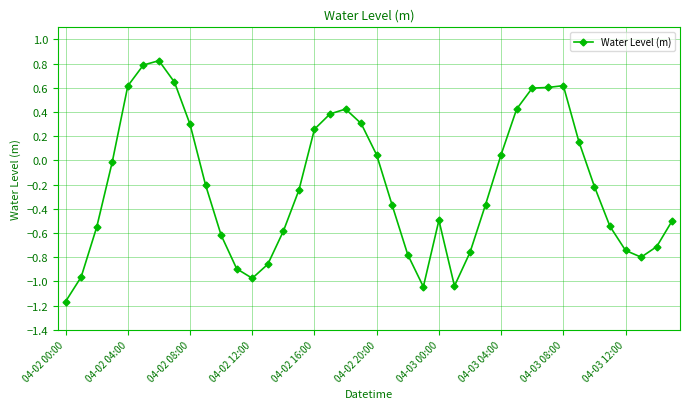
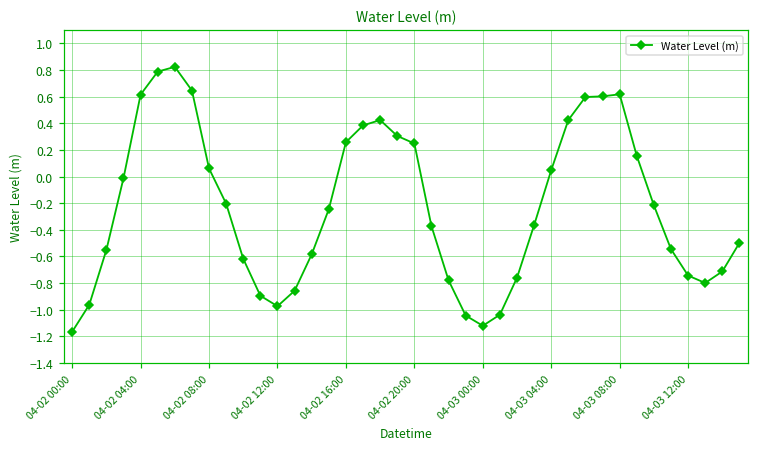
  {
    "04-02 00:00": -1.17,
    "04-02 04:00": 0.62,
-   "04-02 08:00": 0.30,
+   "04-02 08:00": 0.06,
    "04-02 12:00": -0.97,
    "04-02 16:00": 0.26,
-   "04-02 20:00": 0.04,
-   "04-03 00:00": -0.50,
+   "04-02 20:00": 0.25,
+   "04-03 00:00": -1.12,
    "04-03 04:00": 0.05,
    "04-03 08:00": 0.62,
    "04-03 12:00": -0.74
  }
